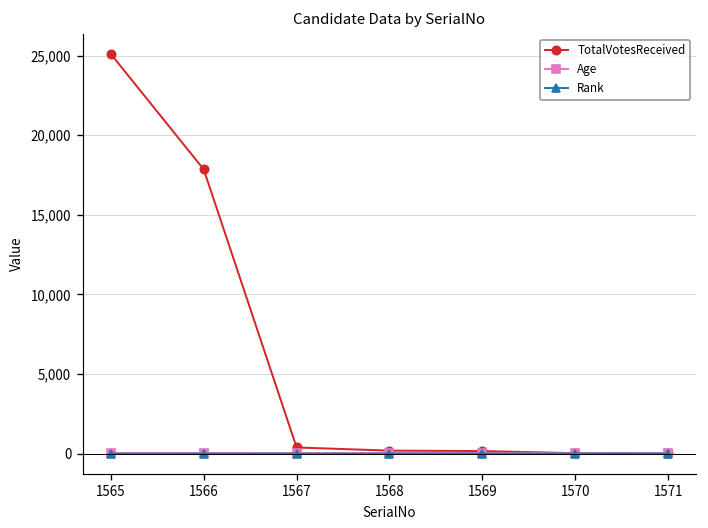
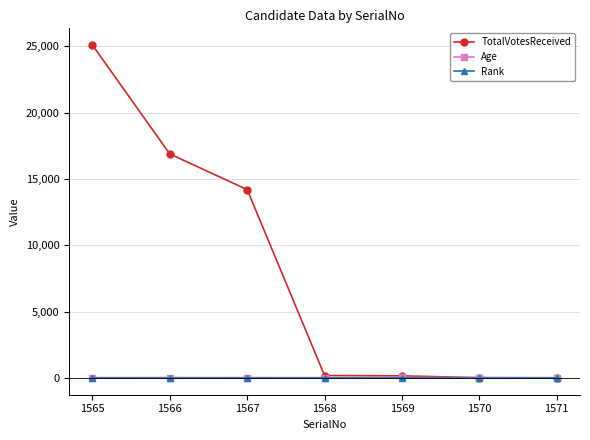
  {
    "TotalVotesReceived": {
      "1565": "25,100",
-     "1566": "17,900",
-     "1567": "400"
+     "1566": "16,900",
+     "1567": "14,200"
    },
    "Rank": {
      "1565": "0",
      "1566": "0",
      "1567": "0"
    }
  }
